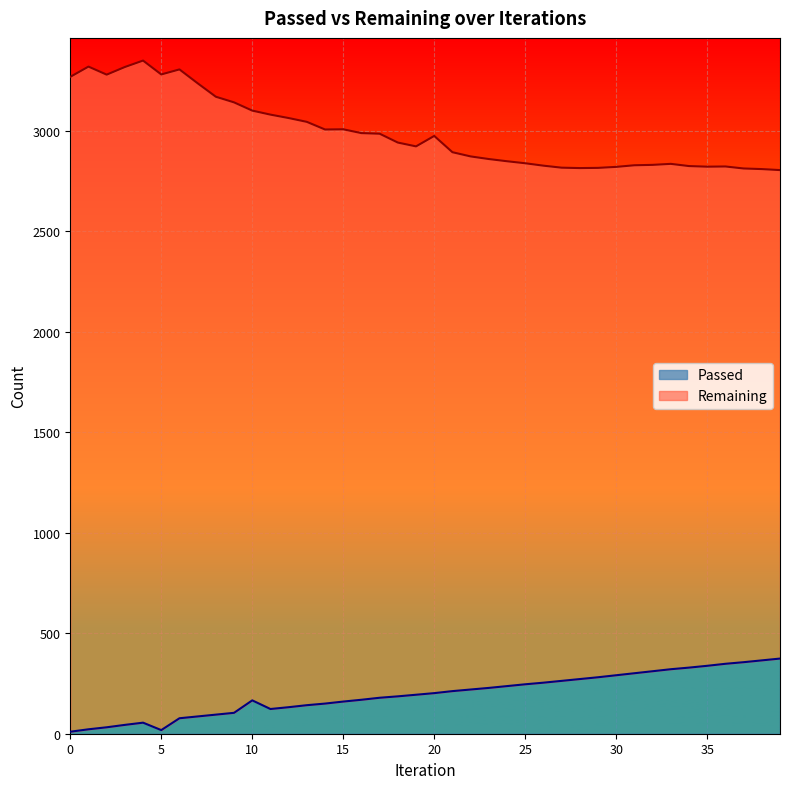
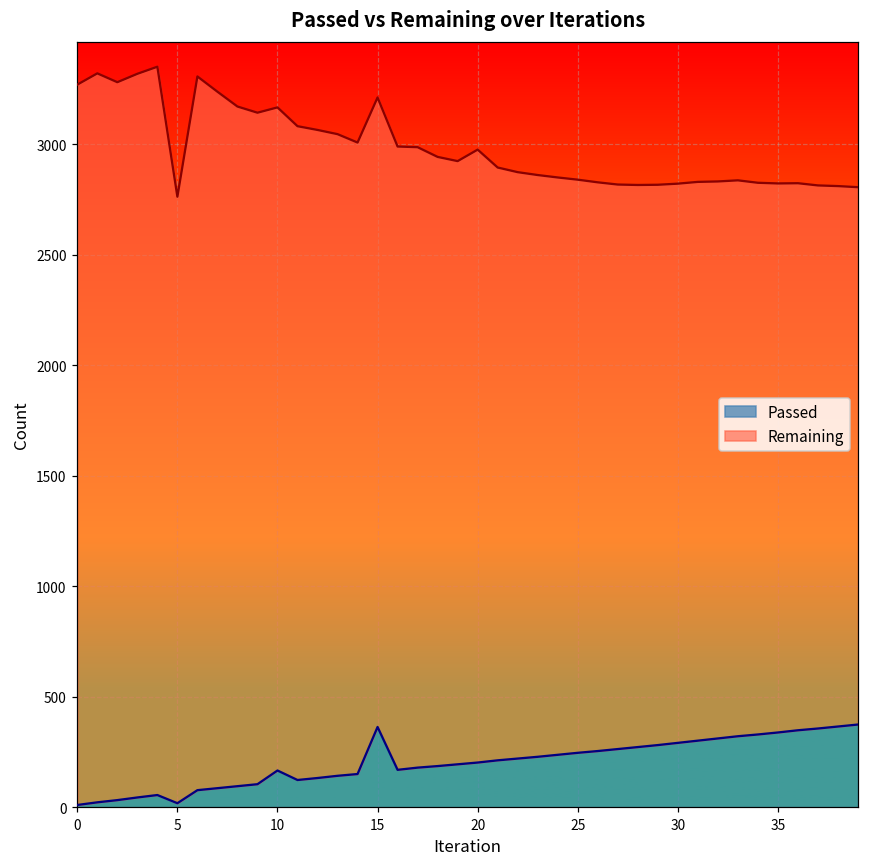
  {
    "Passed": {
      "0": 10,
      "5": 20,
      "10": 170,
-     "15": 160,
+     "15": 360,
      "20": 200,
      "25": 250,
      "30": 290,
      "35": 340
    },
    "Remaining": {
      "0": 3260,
-     "5": 3260,
-     "10": 2940,
+     "5": 2740,
+     "10": 3000,
      "15": 2850,
      "20": 2770,
      "25": 2590,
      "30": 2530,
      "35": 2480
    }
  }
